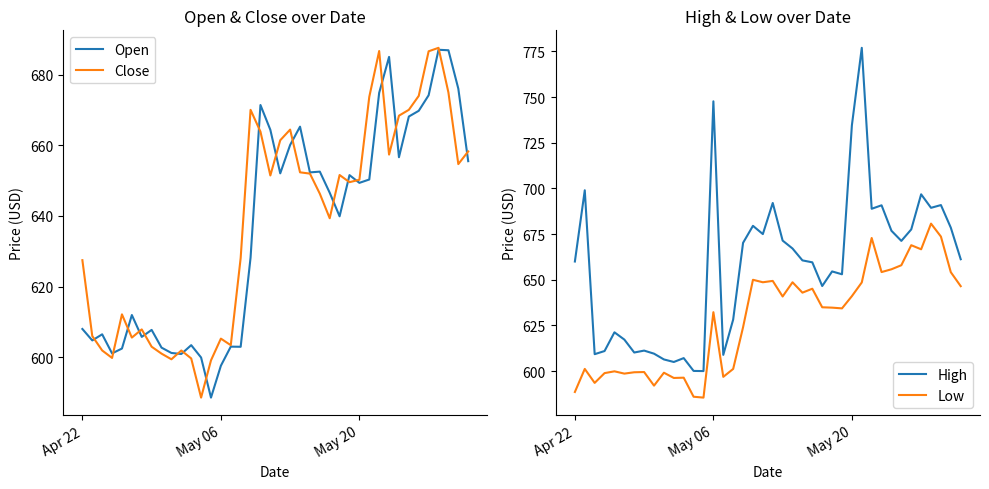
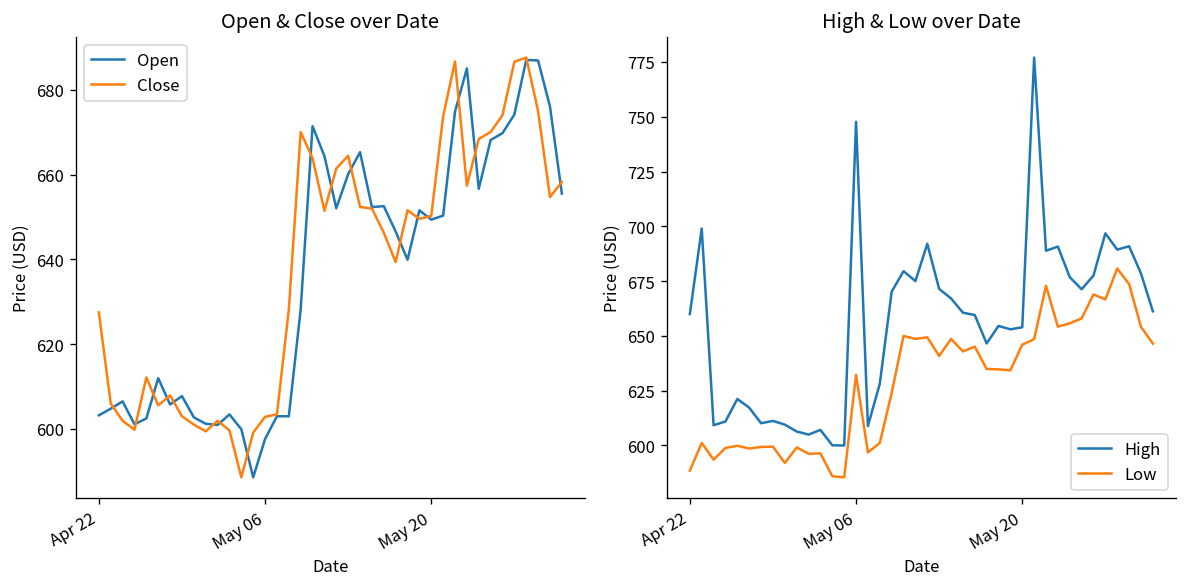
  {
    "Open & Close over Date": {
      "Open": {
-       "Apr 22": 608,
+       "Apr 22": 603,
        "May 06": 598,
        "May 20": 649
      },
      "Close": {
        "Apr 22": 627,
-       "May 06": 605,
+       "May 06": 603,
        "May 20": 650
      }
    },
    "High & Low over Date": {
      "High": {
        "Apr 22": 660,
        "May 06": 748,
-       "May 20": 735
+       "May 20": 654
      },
      "Low": {
        "Apr 22": 589,
        "May 06": 632,
-       "May 20": 641
+       "May 20": 646
      }
    }
  }
